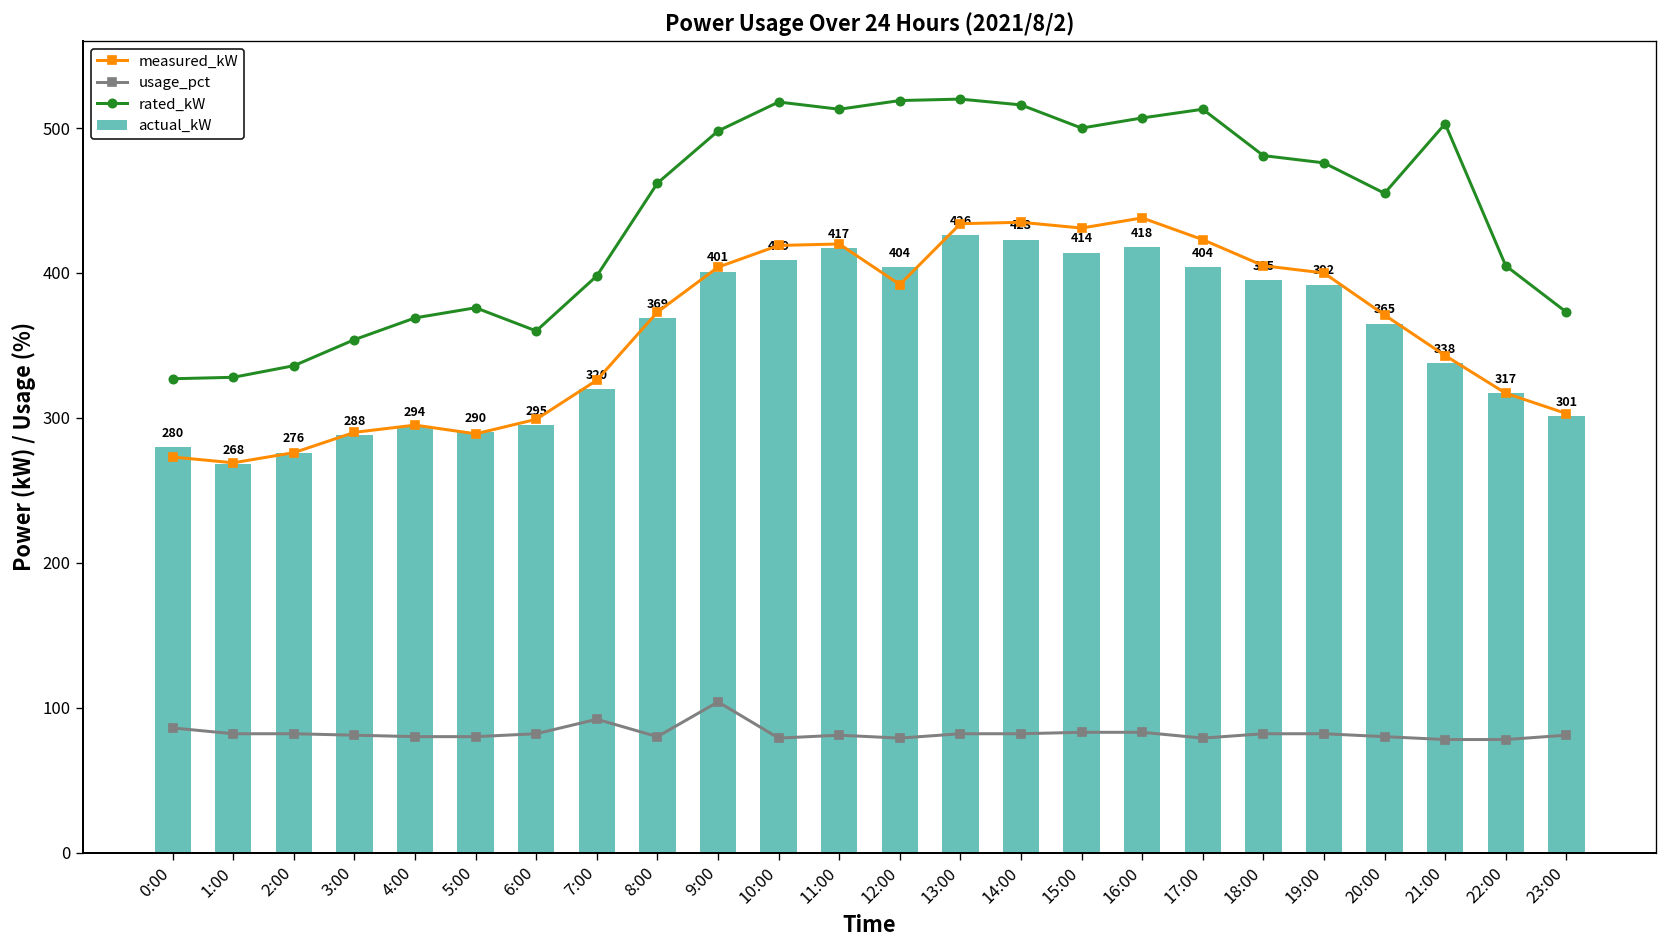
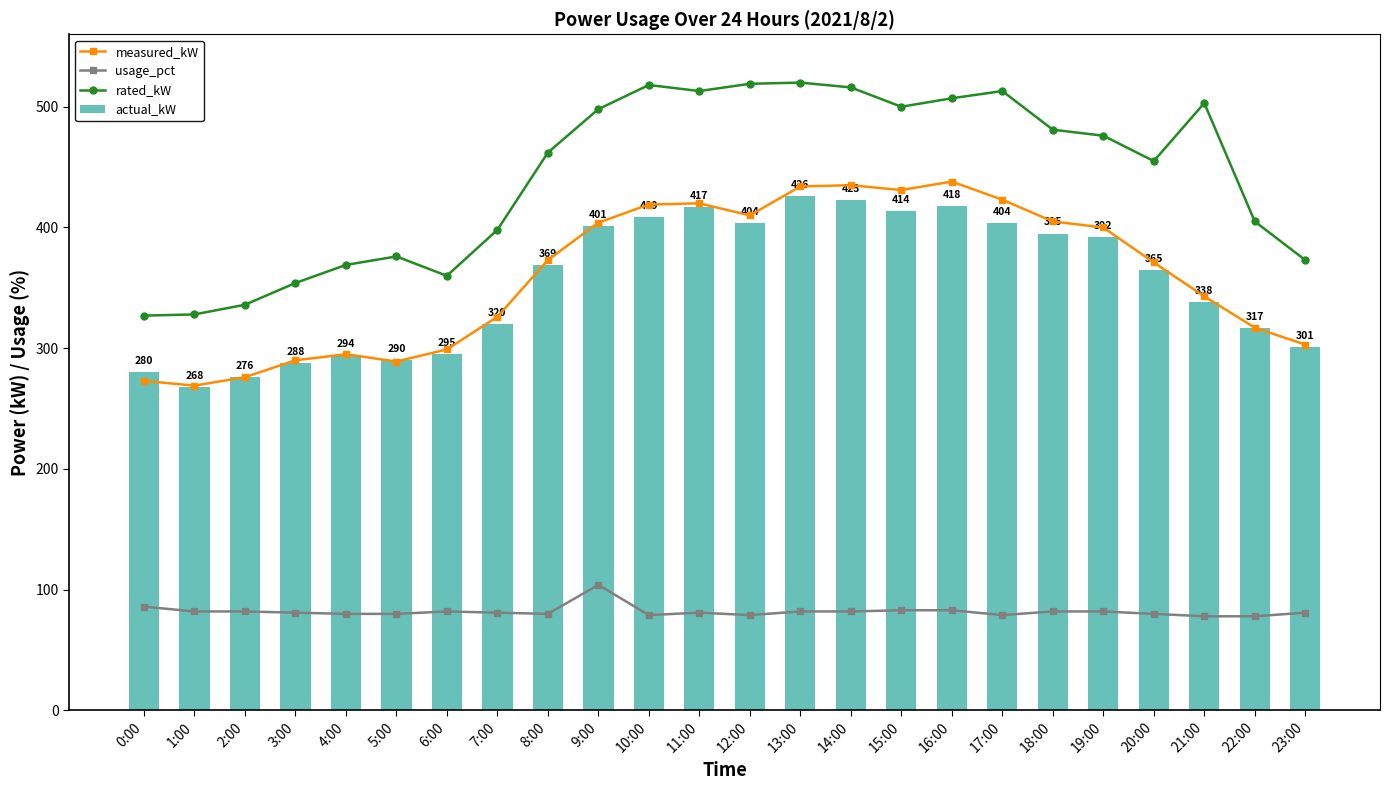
  {
    "measured_kW": {
      "0:00": 273,
      "5:00": 289,
-     "12:00": 392,
+     "12:00": 410,
      "16:00": 438,
      "17:00": 423
    },
    "actual_kW": {
      "0:00": 280,
      "1:00": 268,
      "2:00": 276,
      "3:00": 288,
      "4:00": 294,
      "5:00": 290,
      "9:00": 401,
      "11:00": 417,
      "15:00": 414,
      "16:00": 418,
      "17:00": 404,
      "22:00": 317,
      "23:00": 301
    },
    "usage_pct": {
      "0:00": 86,
      "1:00": 82,
      "2:00": 82,
      "3:00": 81,
      "4:00": 80,
      "5:00": 80,
      "6:00": 82,
-     "7:00": 92,
+     "7:00": 81,
      "8:00": 80,
      "9:00": 104,
      "10:00": 79,
      "11:00": 81,
      "12:00": 79,
      "13:00": 82,
      "14:00": 82,
      "15:00": 83,
      "16:00": 83,
      "17:00": 79,
      "18:00": 82,
      "19:00": 82,
      "20:00": 80,
      "21:00": 78,
      "22:00": 78,
      "23:00": 81
    },
    "rated_kW": {
      "0:00": 327,
      "1:00": 328,
      "2:00": 336,
      "3:00": 354,
      "4:00": 369,
      "5:00": 376,
      "6:00": 360,
      "7:00": 398,
      "8:00": 462,
      "9:00": 498,
      "10:00": 518,
      "11:00": 513,
      "12:00": 519,
      "13:00": 520,
      "14:00": 516,
      "15:00": 500,
      "16:00": 507,
      "17:00": 513,
      "18:00": 481,
      "19:00": 476,
      "20:00": 455,
      "21:00": 503,
      "22:00": 405,
      "23:00": 373
    }
  }
